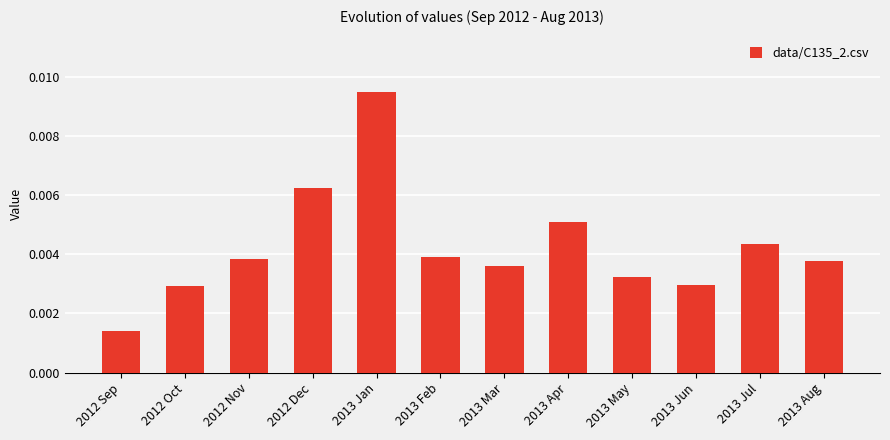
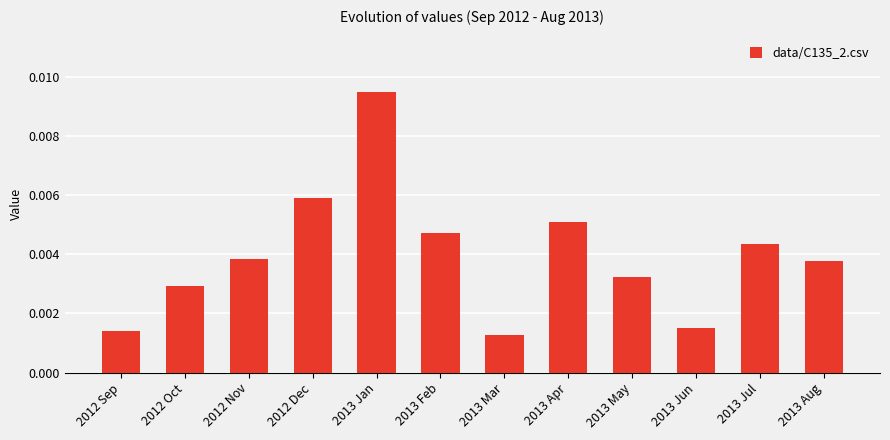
  {
    "2012 Sep": 0.0014,
    "2012 Oct": 0.0029,
    "2012 Nov": 0.0038,
-   "2012 Dec": 0.0063,
+   "2012 Dec": 0.0059,
    "2013 Jan": 0.0095,
-   "2013 Feb": 0.0039,
-   "2013 Mar": 0.0036,
+   "2013 Feb": 0.0047,
+   "2013 Mar": 0.0013,
    "2013 Apr": 0.0051,
    "2013 May": 0.0032,
-   "2013 Jun": 0.0030,
+   "2013 Jun": 0.0015,
    "2013 Jul": 0.0044,
    "2013 Aug": 0.0038
  }
